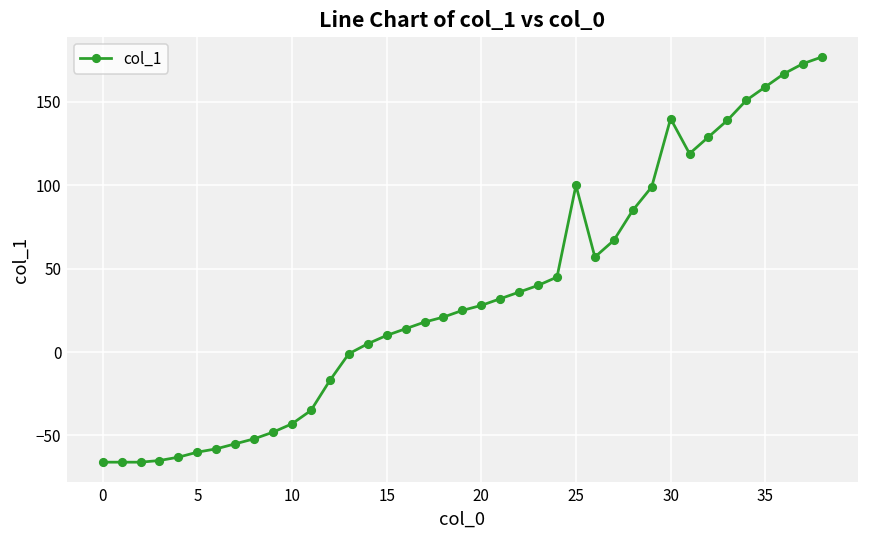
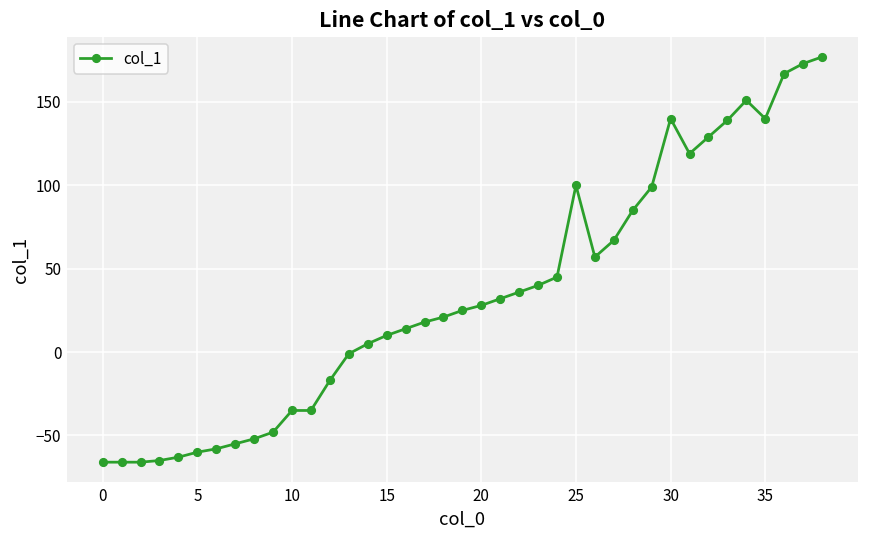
  {
    "0": -66,
    "5": -60,
-   "10": -43,
+   "10": -35,
    "15": 10,
    "20": 28,
    "25": 100,
    "30": 140,
-   "35": 159
+   "35": 140
  }
